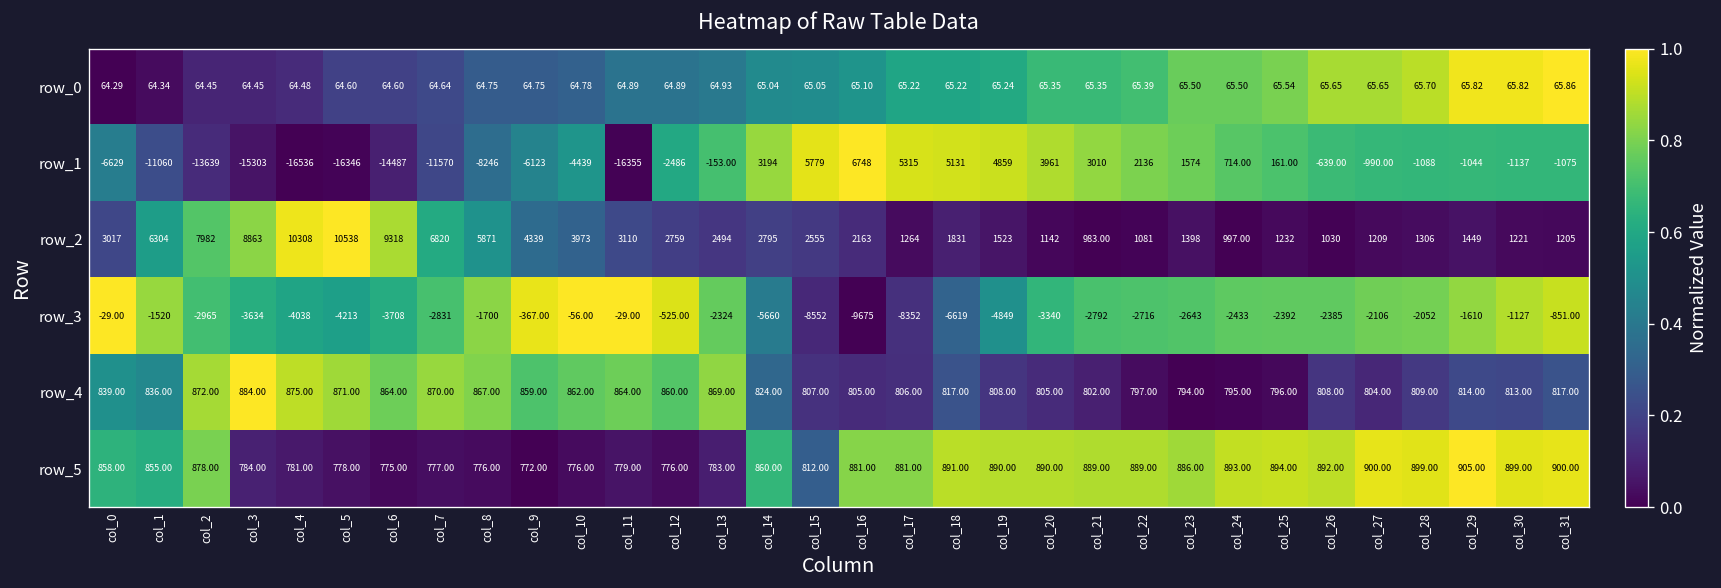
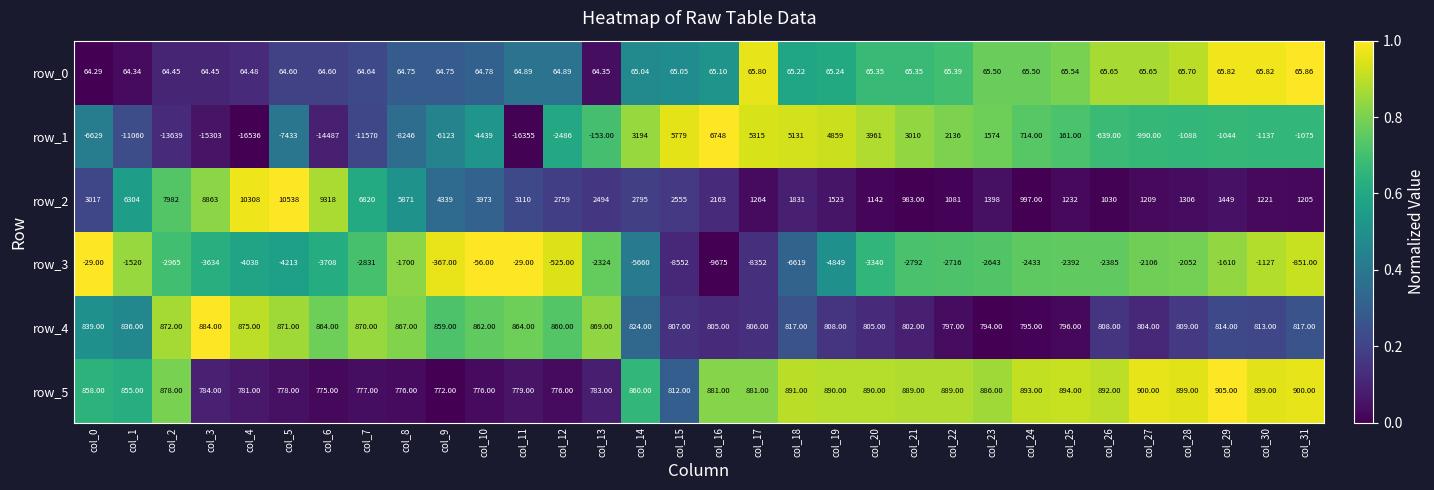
  {
    "row_0": {
      "col_0": 64.29,
      "col_1": 64.34,
      "col_2": 64.45,
      "col_3": 64.45,
      "col_4": 64.48,
      "col_5": 64.60,
      "col_6": 64.60,
      "col_7": 64.64,
      "col_8": 64.75,
      "col_9": 64.75,
      "col_10": 64.78,
      "col_11": 64.89,
      "col_12": 64.89,
-     "col_13": 64.93,
+     "col_13": 64.35,
      "col_14": 65.04,
      "col_15": 65.05,
      "col_16": 65.10,
-     "col_17": 65.22,
+     "col_17": 65.80,
      "col_18": 65.22,
      "col_19": 65.24,
      "col_20": 65.35,
      "col_21": 65.35,
      "col_22": 65.39,
      "col_23": 65.50,
      "col_24": 65.50,
      "col_25": 65.54,
      "col_26": 65.65,
      "col_27": 65.65,
      "col_28": 65.70,
      "col_29": 65.82,
      "col_30": 65.82,
      "col_31": 65.86
    },
    "row_1": {
      "col_0": -6629,
      "col_1": -11060,
      "col_2": -13639,
      "col_3": -15303,
      "col_4": -16536,
-     "col_5": -16346,
+     "col_5": -7433,
      "col_6": -14487,
      "col_7": -11570,
      "col_8": -8246,
      "col_9": -6123,
      "col_10": -4439,
      "col_11": -16355,
      "col_12": -2486,
      "col_13": -153.00,
      "col_14": 3194,
      "col_15": 5779,
      "col_16": 6748,
      "col_17": 5315,
      "col_18": 5131,
      "col_19": 4859,
      "col_20": 3961,
      "col_21": 3010,
      "col_22": 2136,
      "col_23": 1574,
      "col_24": 714.00,
      "col_25": 161.00,
      "col_26": -639.00,
      "col_27": -990.00,
      "col_28": -1088,
      "col_29": -1044,
      "col_30": -1137,
      "col_31": -1075
    },
    "row_2": {
      "col_0": 3017,
      "col_1": 6304,
      "col_2": 7982,
      "col_3": 8863,
      "col_4": 10308,
      "col_5": 10538,
      "col_6": 9318,
      "col_7": 6820,
      "col_8": 5871,
      "col_9": 4339,
      "col_10": 3973,
      "col_11": 3110,
      "col_12": 2759,
      "col_13": 2494,
      "col_14": 2795,
      "col_15": 2555,
      "col_16": 2163,
      "col_17": 1264,
      "col_18": 1831,
      "col_19": 1523,
      "col_20": 1142,
      "col_21": 983.00,
      "col_22": 1081,
      "col_23": 1398,
      "col_24": 997.00,
      "col_25": 1232,
      "col_26": 1030,
      "col_27": 1209,
      "col_28": 1306,
      "col_29": 1449,
      "col_30": 1221,
      "col_31": 1205
    },
    "row_3": {
      "col_0": -29.00,
      "col_1": -1520,
      "col_2": -2965,
      "col_3": -3634,
      "col_4": -4038,
      "col_5": -4213,
      "col_6": -3708,
      "col_7": -2831,
      "col_8": -1700,
      "col_9": -367.00,
      "col_10": -56.00,
      "col_11": -29.00,
      "col_12": -525.00,
      "col_13": -2324,
      "col_14": -5660,
      "col_15": -8552,
      "col_16": -9675,
      "col_17": -8352,
      "col_18": -6619,
      "col_19": -4849,
      "col_20": -3340,
      "col_21": -2792,
      "col_22": -2716,
      "col_23": -2643,
      "col_24": -2433,
      "col_25": -2392,
      "col_26": -2385,
      "col_27": -2106,
      "col_28": -2052,
      "col_29": -1610,
      "col_30": -1127,
      "col_31": -851.00
    },
    "row_4": {
      "col_0": 839.00,
      "col_1": 836.00,
      "col_2": 872.00,
      "col_3": 884.00,
      "col_4": 875.00,
      "col_5": 871.00,
      "col_6": 864.00,
      "col_7": 870.00,
      "col_8": 867.00,
      "col_9": 859.00,
      "col_10": 862.00,
      "col_11": 864.00,
      "col_12": 860.00,
      "col_13": 869.00,
      "col_14": 824.00,
      "col_15": 807.00,
      "col_16": 805.00,
      "col_17": 806.00,
      "col_18": 817.00,
      "col_19": 808.00,
      "col_20": 805.00,
      "col_21": 802.00,
      "col_22": 797.00,
      "col_23": 794.00,
      "col_24": 795.00,
      "col_25": 796.00,
      "col_26": 808.00,
      "col_27": 804.00,
      "col_28": 809.00,
      "col_29": 814.00,
      "col_30": 813.00,
      "col_31": 817.00
    },
    "row_5": {
      "col_0": 858.00,
      "col_1": 855.00,
      "col_2": 878.00,
      "col_3": 784.00,
      "col_4": 781.00,
      "col_5": 778.00,
      "col_6": 775.00,
      "col_7": 777.00,
      "col_8": 776.00,
      "col_9": 772.00,
      "col_10": 776.00,
      "col_11": 779.00,
      "col_12": 776.00,
      "col_13": 783.00,
      "col_14": 860.00,
      "col_15": 812.00,
      "col_16": 881.00,
      "col_17": 881.00,
      "col_18": 891.00,
      "col_19": 890.00,
      "col_20": 890.00,
      "col_21": 889.00,
      "col_22": 889.00,
      "col_23": 886.00,
      "col_24": 893.00,
      "col_25": 894.00,
      "col_26": 892.00,
      "col_27": 900.00,
      "col_28": 899.00,
      "col_29": 905.00,
      "col_30": 899.00,
      "col_31": 900.00
    }
  }
